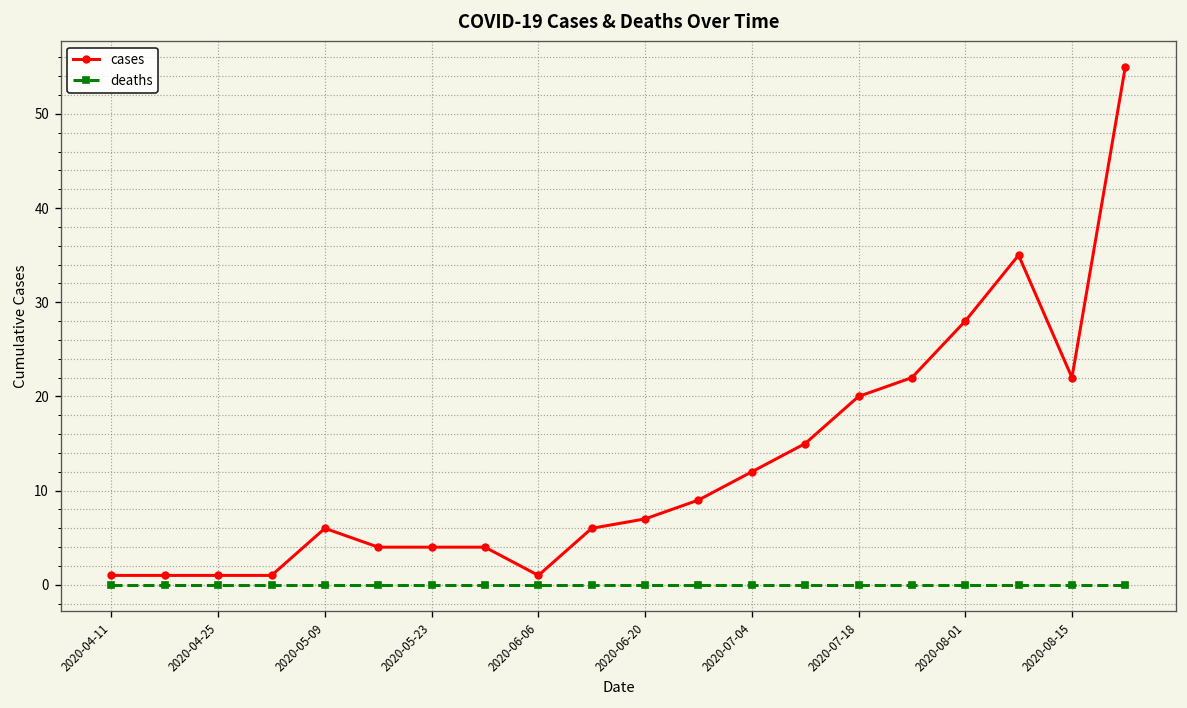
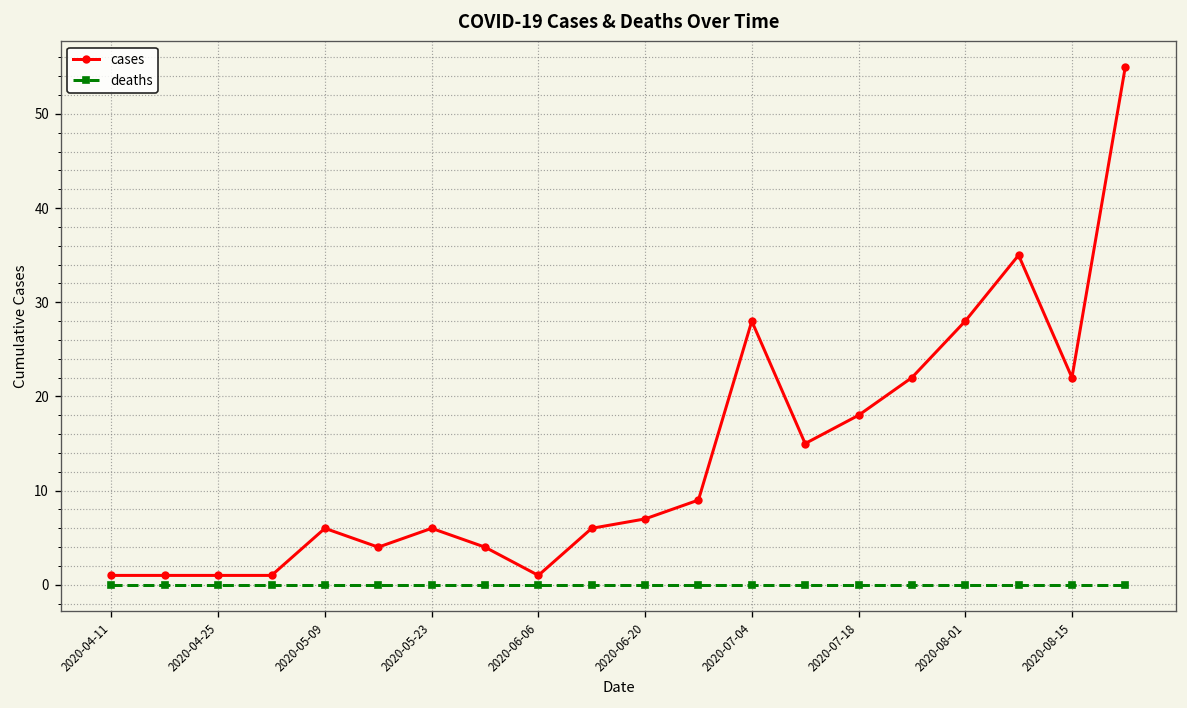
  {
    "cases": {
      "2020-04-11": 1,
      "2020-04-25": 1,
      "2020-05-09": 6,
-     "2020-05-23": 4,
+     "2020-05-23": 6,
      "2020-06-06": 1,
      "2020-06-20": 7,
-     "2020-07-04": 12,
-     "2020-07-18": 20,
+     "2020-07-04": 28,
+     "2020-07-18": 18,
      "2020-08-01": 28,
      "2020-08-15": 22
    },
    "deaths": {
      "2020-04-11": 0,
      "2020-04-25": 0,
      "2020-05-09": 0,
      "2020-05-23": 0,
      "2020-06-06": 0,
      "2020-06-20": 0,
      "2020-07-04": 0,
      "2020-07-18": 0,
      "2020-08-01": 0,
      "2020-08-15": 0
    }
  }
